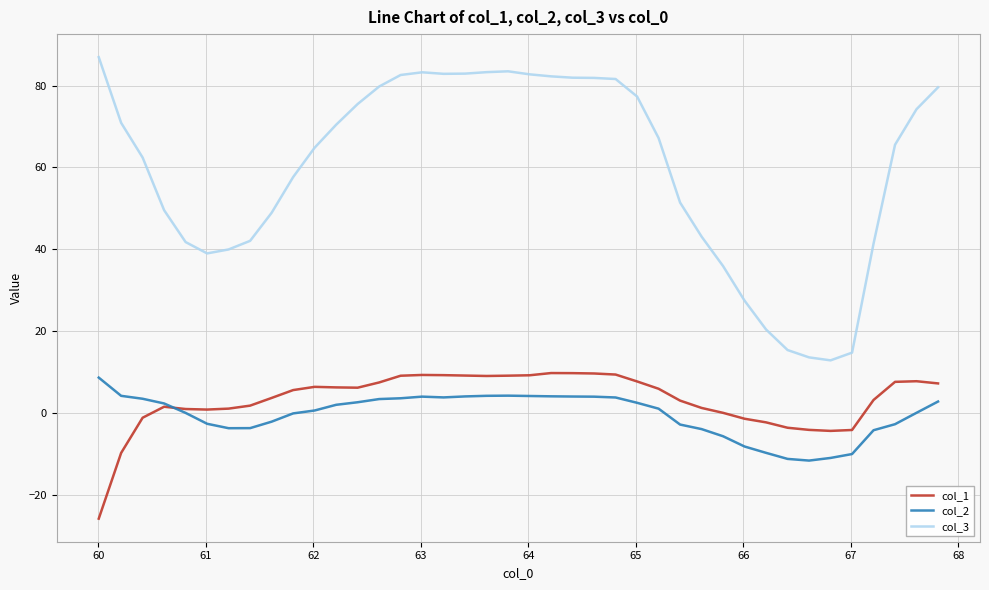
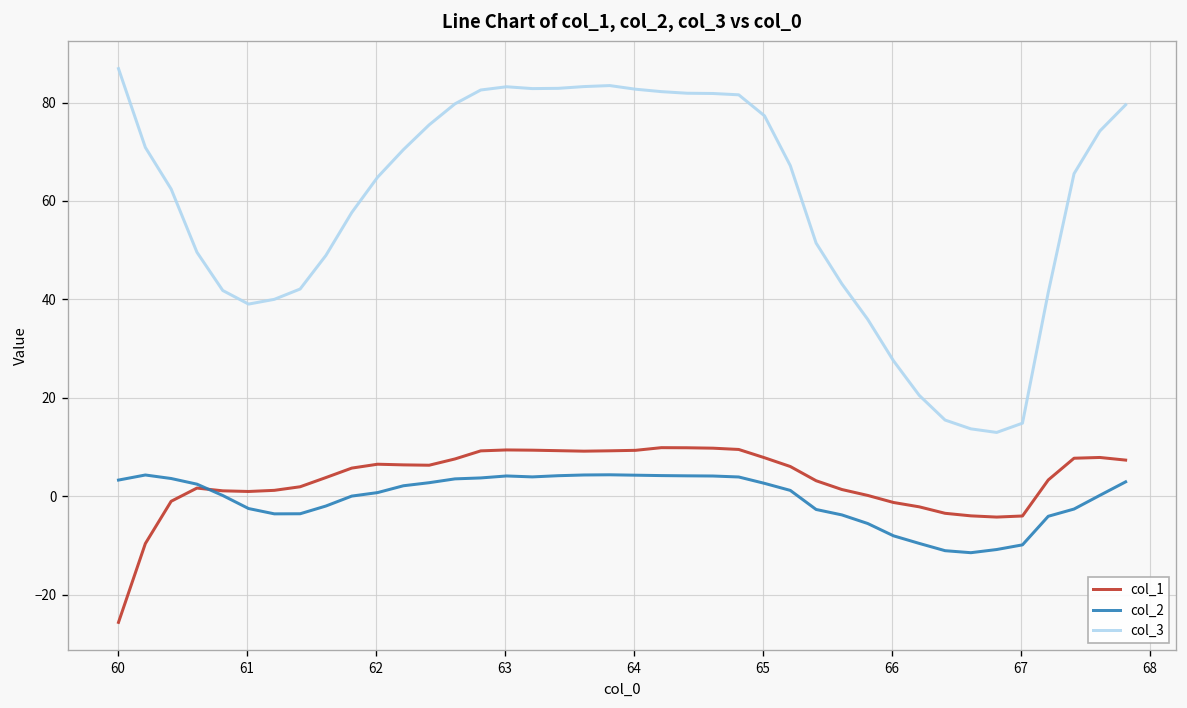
  {
    "col_1": {
      "60": -26
    },
    "col_2": {
-     "60": 9
+     "60": 3
    },
    "col_3": {
      "60": 87
    }
  }
